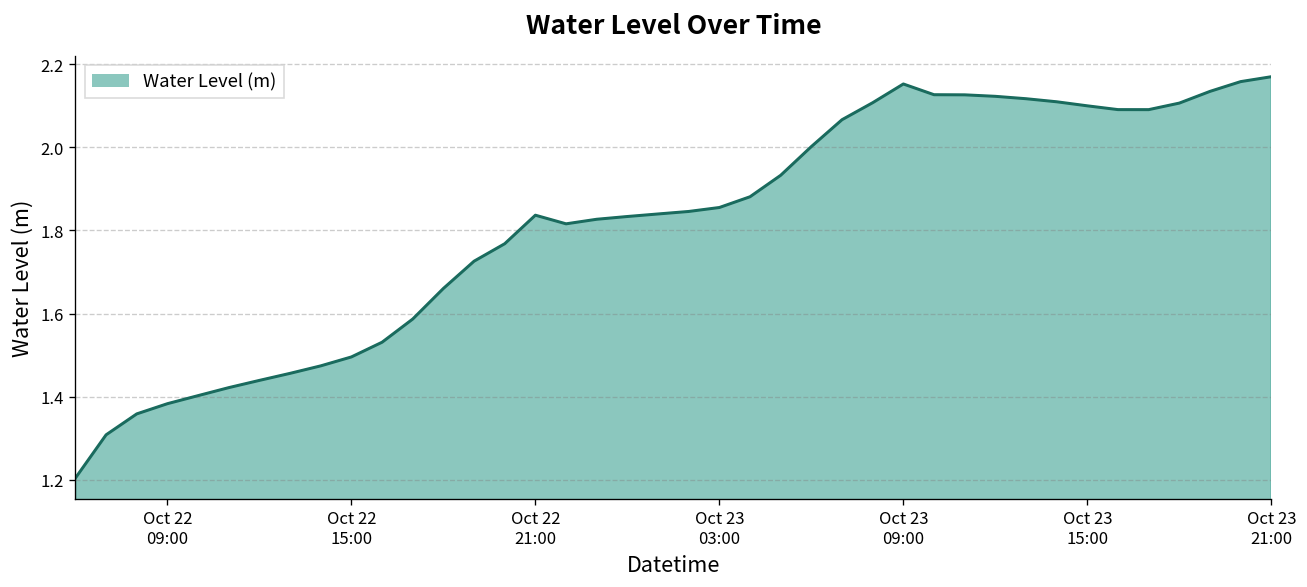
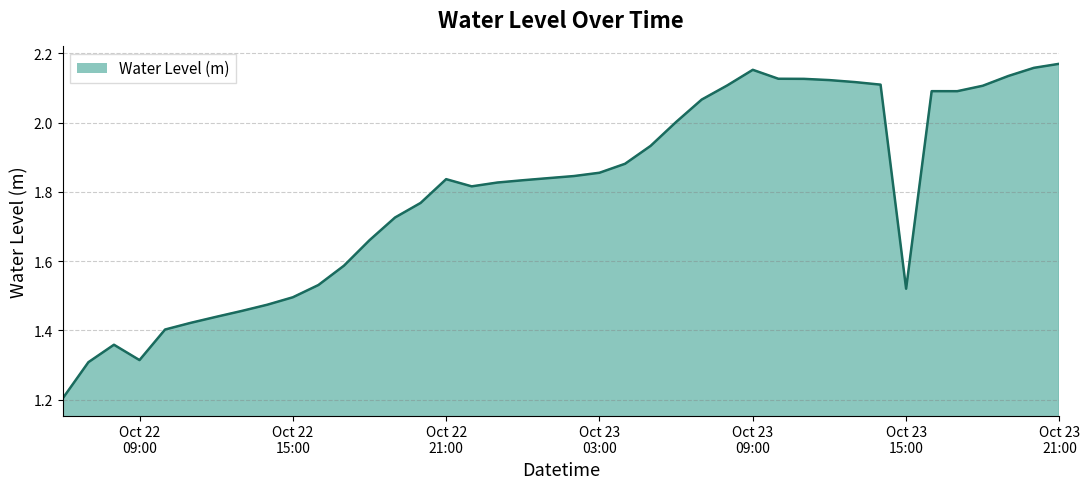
  {
-   "Oct 22 09:00": 1.38,
+   "Oct 22 09:00": 1.31,
    "Oct 22 15:00": 1.50,
    "Oct 22 21:00": 1.84,
    "Oct 23 03:00": 1.86,
    "Oct 23 09:00": 2.15,
-   "Oct 23 15:00": 2.10,
+   "Oct 23 15:00": 1.52,
    "Oct 23 21:00": 2.17
  }
